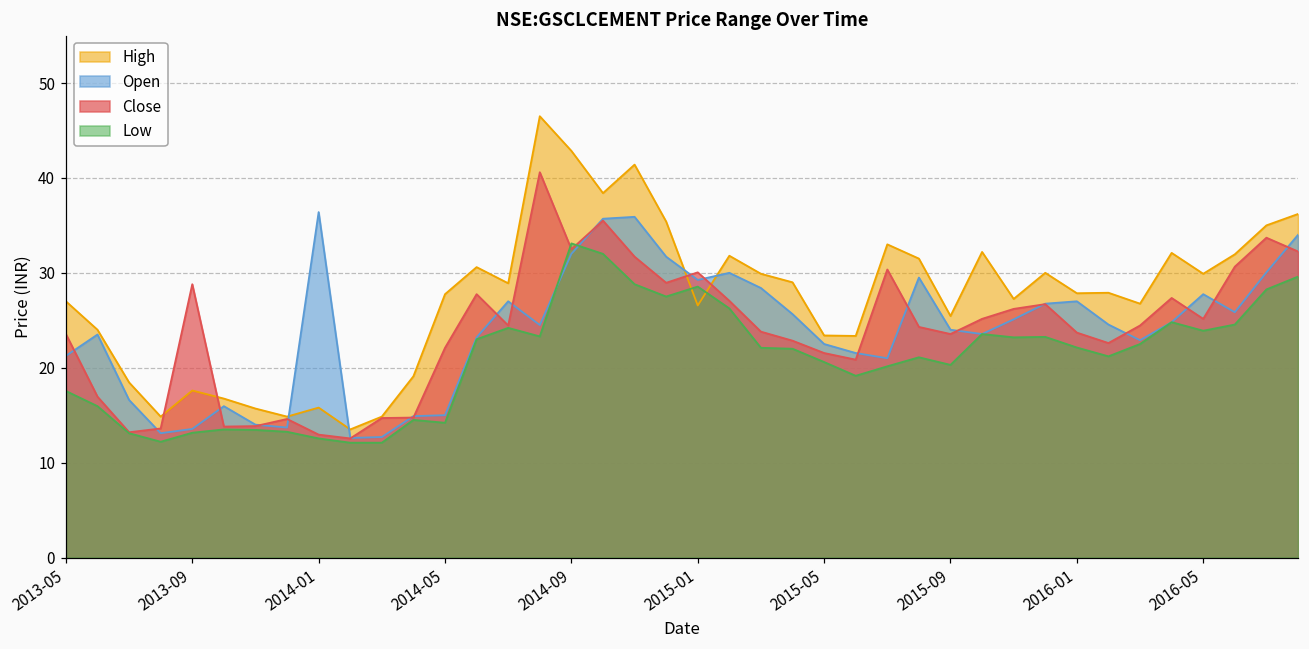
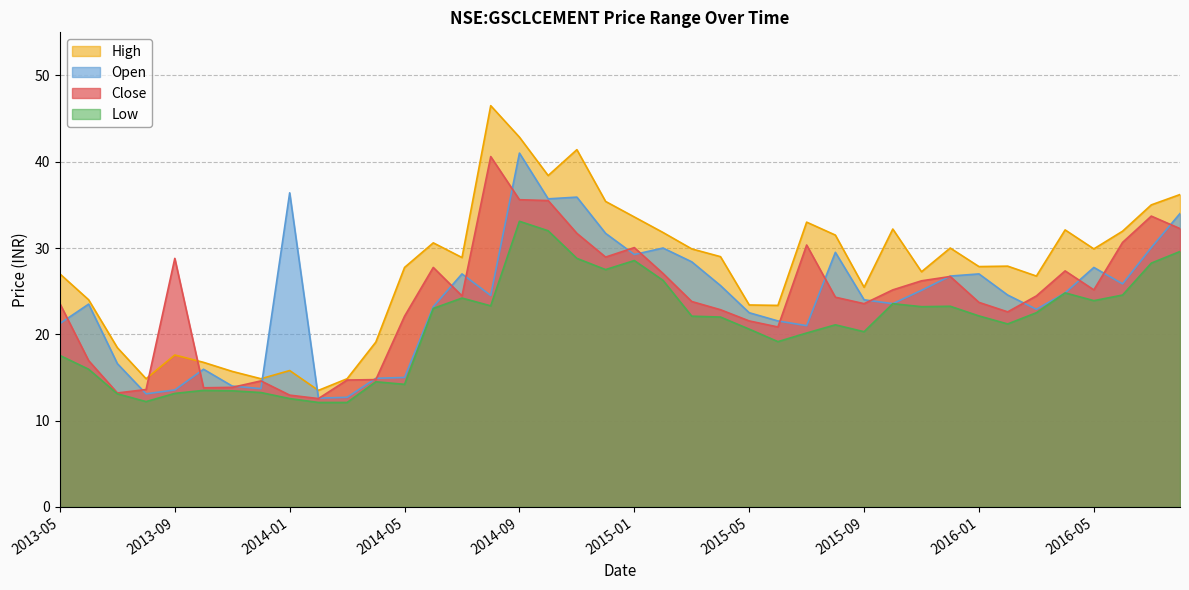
  {
    "High": {
      "2013-05": 27,
      "2013-09": 18,
      "2014-01": 16,
      "2014-05": 28,
      "2014-09": 43,
-     "2015-01": 27,
+     "2015-01": 34,
      "2015-05": 23,
      "2015-09": 25,
      "2016-01": 28,
      "2016-05": 30
    },
    "Open": {
      "2013-05": 21,
      "2013-09": 14,
      "2014-01": 36,
      "2014-05": 15,
-     "2014-09": 32,
+     "2014-09": 41,
      "2015-01": 29,
      "2015-05": 23,
      "2015-09": 24,
      "2016-01": 27,
      "2016-05": 28
    },
    "Close": {
      "2013-05": 24,
      "2013-09": 29,
      "2014-01": 13,
      "2014-05": 22,
-     "2014-09": 32,
+     "2014-09": 36,
      "2015-01": 30,
      "2015-05": 22,
      "2015-09": 24,
      "2016-01": 24,
      "2016-05": 25
    },
    "Low": {
      "2013-05": 18,
      "2013-09": 13,
      "2014-01": 13,
      "2014-05": 14,
      "2014-09": 33,
      "2015-01": 29,
      "2015-05": 21,
      "2015-09": 20,
      "2016-01": 22,
      "2016-05": 24
    }
  }
